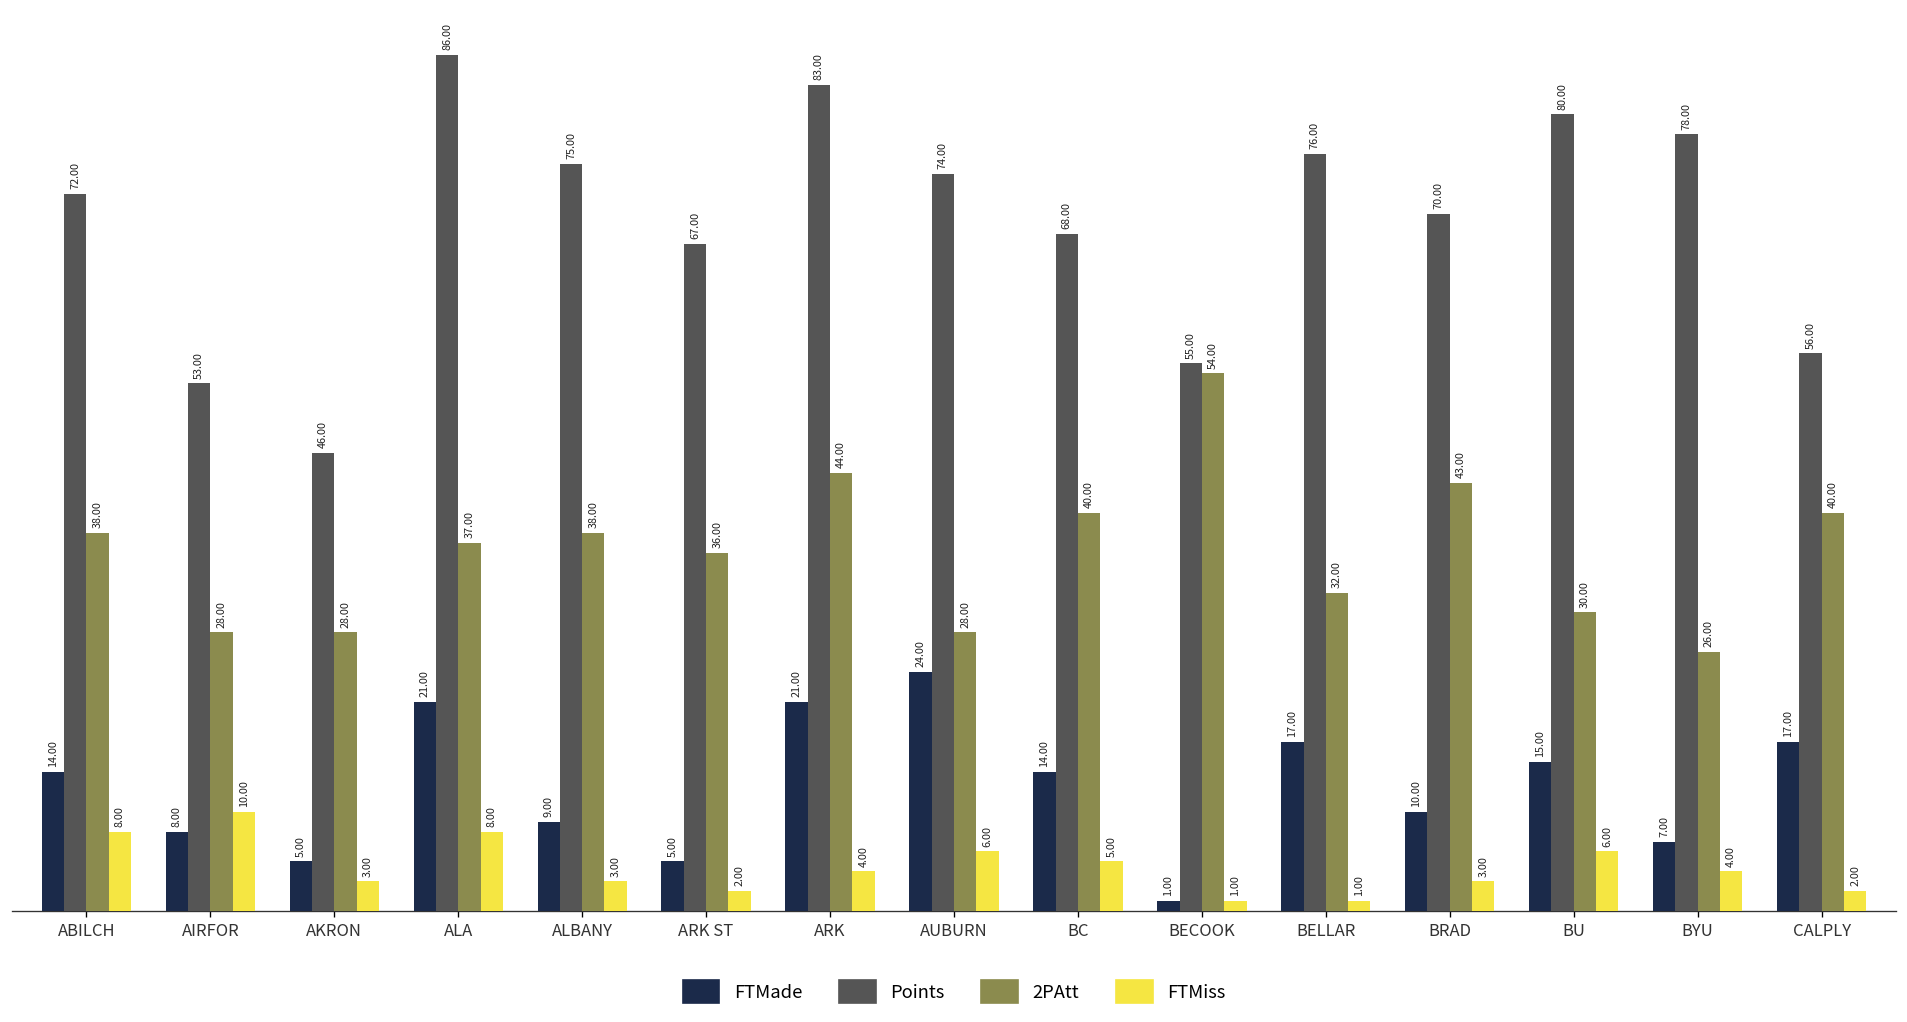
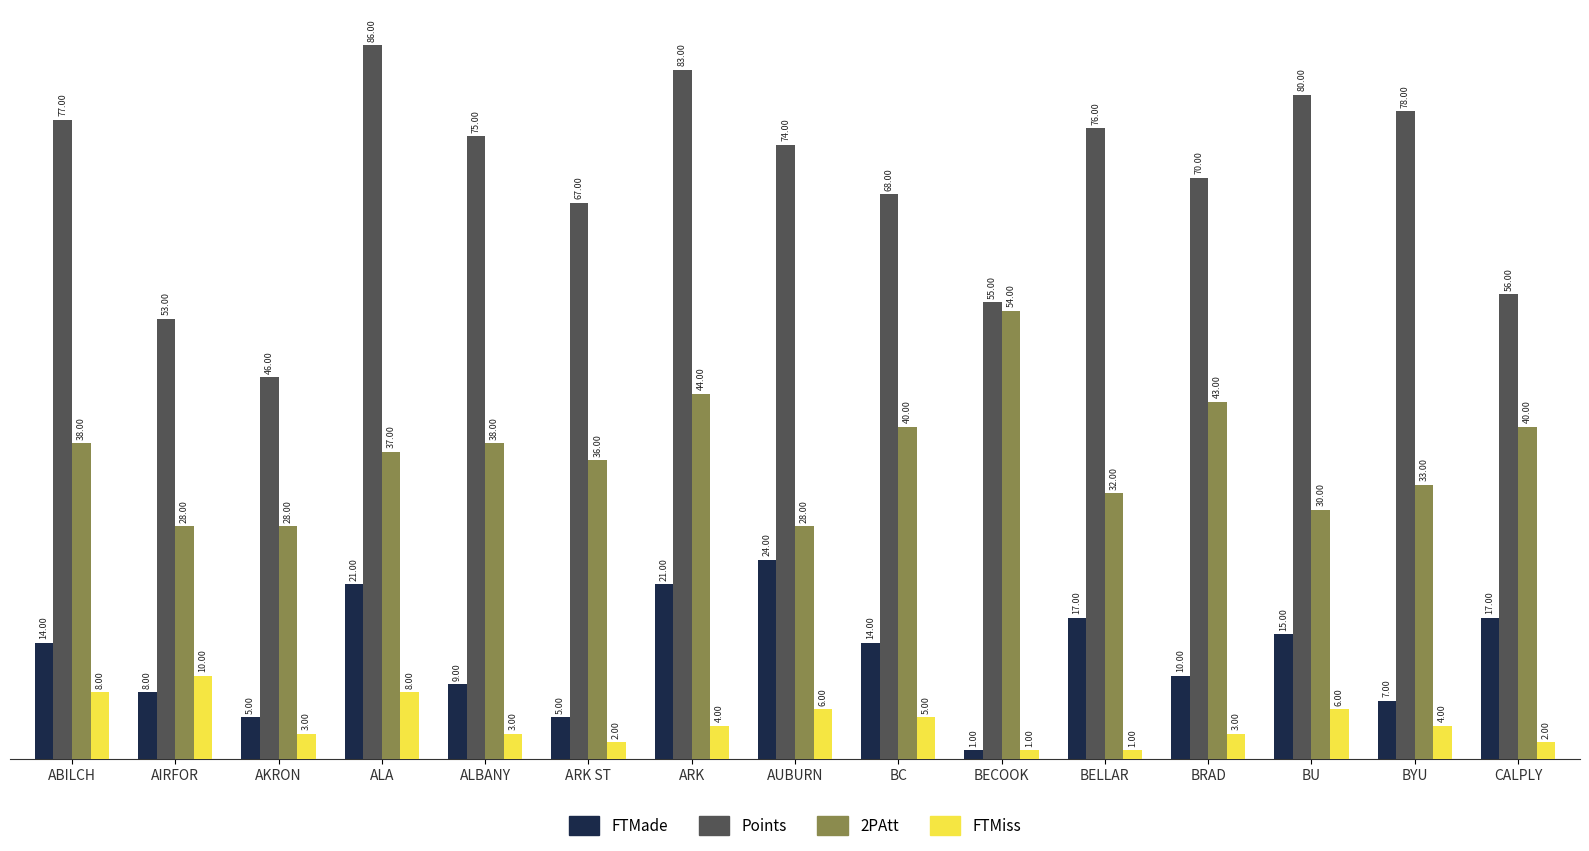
  {
    "FTMade": {
      "ABILCH": 14.00,
      "AIRFOR": 8.00,
      "AKRON": 5.00,
      "ALA": 21.00,
      "ALBANY": 9.00,
      "ARK ST": 5.00,
      "ARK": 21.00,
      "AUBURN": 24.00,
      "BC": 14.00,
      "BECOOK": 1.00,
      "BELLAR": 17.00,
      "BRAD": 10.00,
      "BU": 15.00,
      "BYU": 7.00,
      "CALPLY": 17.00
    },
    "Points": {
-     "ABILCH": 72.00,
+     "ABILCH": 77.00,
      "AIRFOR": 53.00,
      "AKRON": 46.00,
      "ALA": 86.00,
      "ALBANY": 75.00,
      "ARK ST": 67.00,
      "ARK": 83.00,
      "AUBURN": 74.00,
      "BC": 68.00,
      "BECOOK": 55.00,
      "BELLAR": 76.00,
      "BRAD": 70.00,
      "BU": 80.00,
      "BYU": 78.00,
      "CALPLY": 56.00
    },
    "2PAtt": {
      "ABILCH": 38.00,
      "AIRFOR": 28.00,
      "AKRON": 28.00,
      "ALA": 37.00,
      "ALBANY": 38.00,
      "ARK ST": 36.00,
      "ARK": 44.00,
      "AUBURN": 28.00,
      "BC": 40.00,
      "BECOOK": 54.00,
      "BELLAR": 32.00,
      "BRAD": 43.00,
      "BU": 30.00,
-     "BYU": 26.00,
+     "BYU": 33.00,
      "CALPLY": 40.00
    },
    "FTMiss": {
      "ABILCH": 8.00,
      "AIRFOR": 10.00,
      "AKRON": 3.00,
      "ALA": 8.00,
      "ALBANY": 3.00,
      "ARK ST": 2.00,
      "ARK": 4.00,
      "AUBURN": 6.00,
      "BC": 5.00,
      "BECOOK": 1.00,
      "BELLAR": 1.00,
      "BRAD": 3.00,
      "BU": 6.00,
      "BYU": 4.00,
      "CALPLY": 2.00
    }
  }
